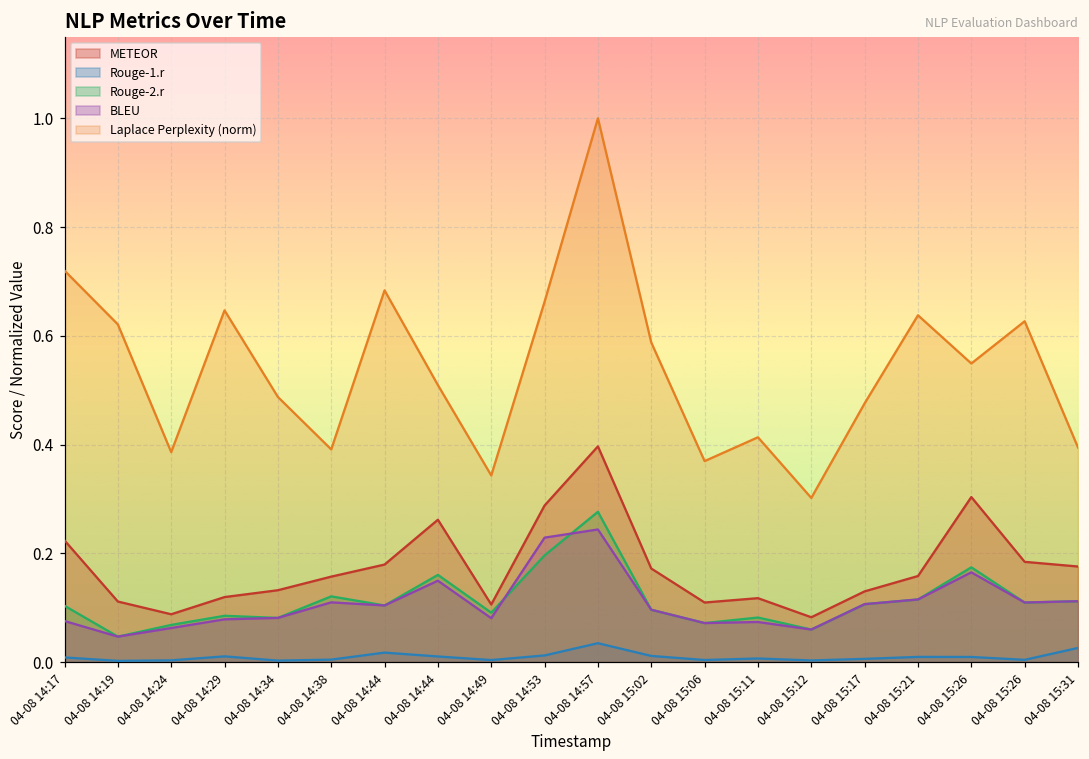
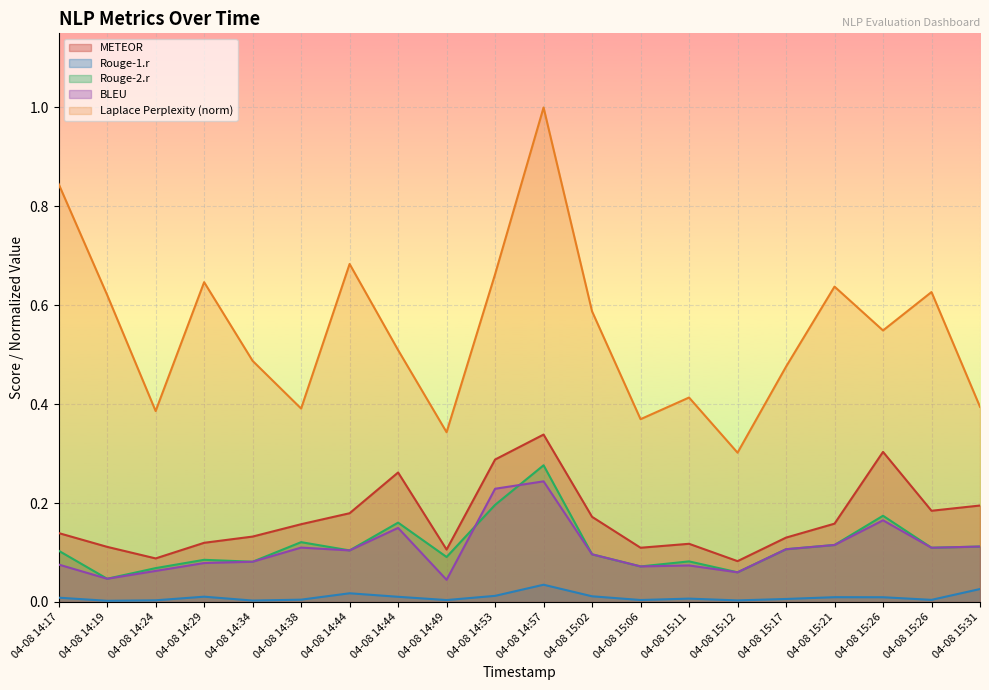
  {
    "METEOR": {
-     "04-08 14:17": 0.22,
+     "04-08 14:17": 0.14,
      "04-08 14:19": 0.11,
      "04-08 14:24": 0.09,
      "04-08 14:29": 0.12,
      "04-08 14:34": 0.13,
      "04-08 14:38": 0.16,
      "04-08 14:49": 0.11,
      "04-08 14:53": 0.29,
-     "04-08 14:57": 0.40,
+     "04-08 14:57": 0.34,
      "04-08 15:02": 0.17,
      "04-08 15:06": 0.11,
      "04-08 15:11": 0.12,
      "04-08 15:12": 0.08,
      "04-08 15:17": 0.13,
      "04-08 15:21": 0.16,
-     "04-08 15:31": 0.18
+     "04-08 15:31": 0.20
    },
    "BLEU": {
      "04-08 14:17": 0.08,
      "04-08 14:24": 0.06,
      "04-08 14:29": 0.08,
      "04-08 14:38": 0.11,
-     "04-08 14:49": 0.08,
+     "04-08 14:49": 0.04,
      "04-08 14:53": 0.23,
      "04-08 14:57": 0.24,
      "04-08 15:11": 0.07
    },
    "Laplace Perplexity (norm)": {
-     "04-08 14:17": 0.72,
+     "04-08 14:17": 0.85,
      "04-08 14:19": 0.62,
      "04-08 14:24": 0.39,
      "04-08 14:29": 0.65,
      "04-08 14:34": 0.49,
      "04-08 14:38": 0.39,
      "04-08 14:49": 0.34,
      "04-08 14:53": 0.66,
      "04-08 14:57": 1.00,
      "04-08 15:02": 0.59,
      "04-08 15:06": 0.37,
      "04-08 15:11": 0.41,
      "04-08 15:12": 0.30,
      "04-08 15:17": 0.48,
      "04-08 15:21": 0.64,
      "04-08 15:31": 0.39
    }
  }
